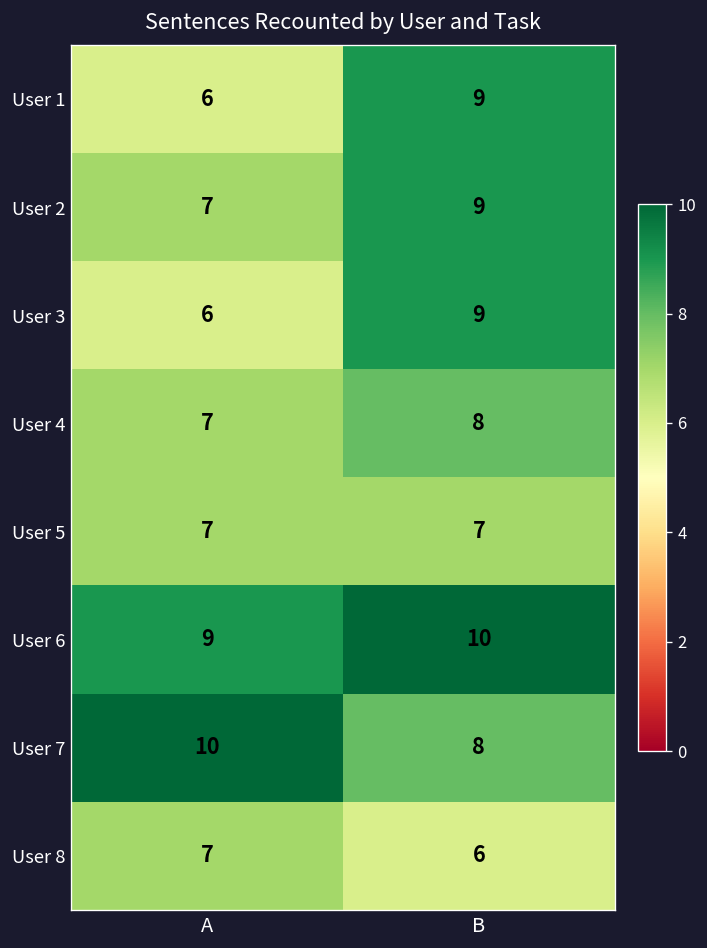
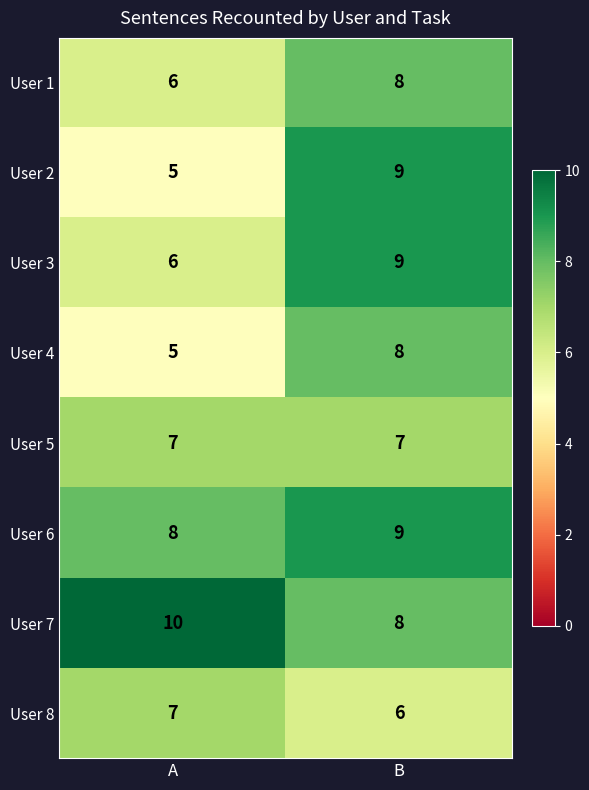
  {
    "User 1": {
      "A": 6,
-     "B": 9
+     "B": 8
    },
    "User 2": {
-     "A": 7,
+     "A": 5,
      "B": 9
    },
    "User 3": {
      "A": 6,
      "B": 9
    },
    "User 4": {
-     "A": 7,
+     "A": 5,
      "B": 8
    },
    "User 5": {
      "A": 7,
      "B": 7
    },
    "User 6": {
-     "A": 9,
-     "B": 10
+     "A": 8,
+     "B": 9
    },
    "User 7": {
      "A": 10,
      "B": 8
    },
    "User 8": {
      "A": 7,
      "B": 6
    }
  }
